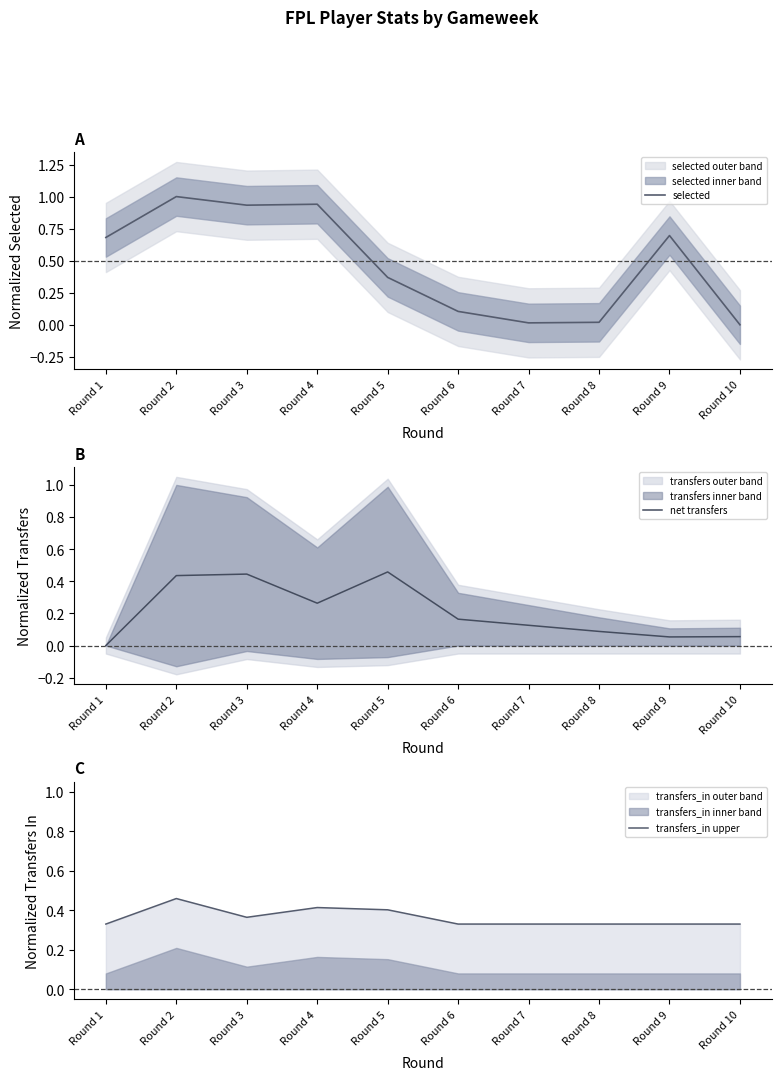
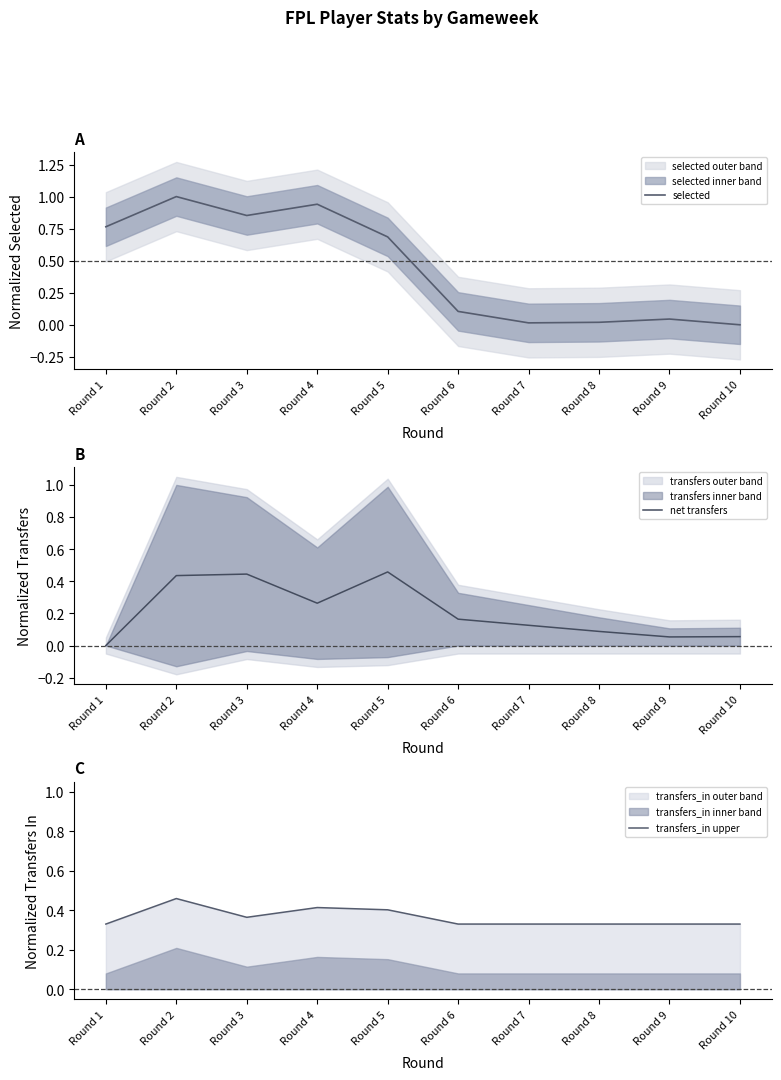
  {
    "A": {
      "selected": {
-       "Round 1": 0.68,
+       "Round 1": 0.76,
        "Round 2": 1.00,
-       "Round 3": 0.93,
+       "Round 3": 0.85,
        "Round 4": 0.94,
-       "Round 5": 0.37,
+       "Round 5": 0.69,
        "Round 6": 0.10,
        "Round 7": 0.01,
        "Round 8": 0.02,
-       "Round 9": 0.70,
+       "Round 9": 0.04,
        "Round 10": 0.00
      }
    },
    "B": {
      "net transfers": {
        "Round 2": 0.44,
        "Round 3": 0.44,
        "Round 4": 0.26,
        "Round 5": 0.46,
        "Round 6": 0.16,
        "Round 7": 0.13,
        "Round 8": 0.09,
        "Round 9": 0.05,
        "Round 10": 0.06
      },
      "transfers inner band": {
        "Round 6": 0.33,
        "Round 7": 0.25,
        "Round 8": 0.18,
        "Round 9": 0.11,
        "Round 10": 0.11
      }
    },
    "C": {
      "transfers_in outer band": {
        "Round 1": 0.33,
        "Round 2": 0.46,
        "Round 3": 0.36,
        "Round 4": 0.41,
        "Round 5": 0.40,
        "Round 6": 0.33,
        "Round 7": 0.33,
        "Round 8": 0.33,
        "Round 9": 0.33,
        "Round 10": 0.33
      }
    }
  }
